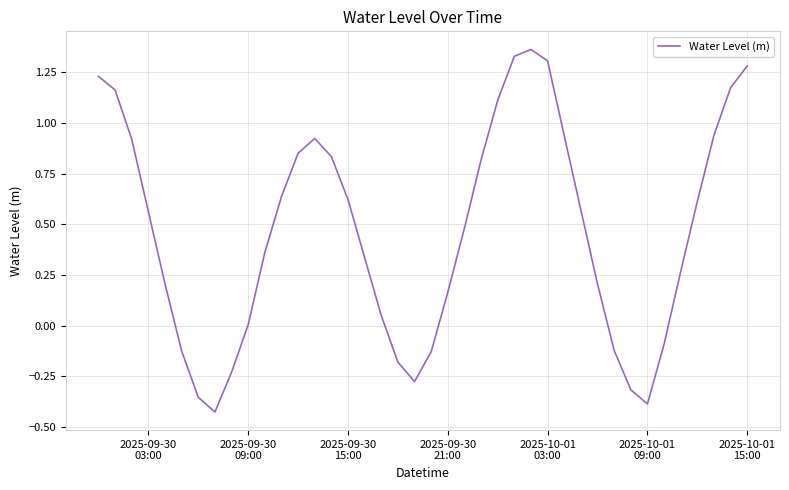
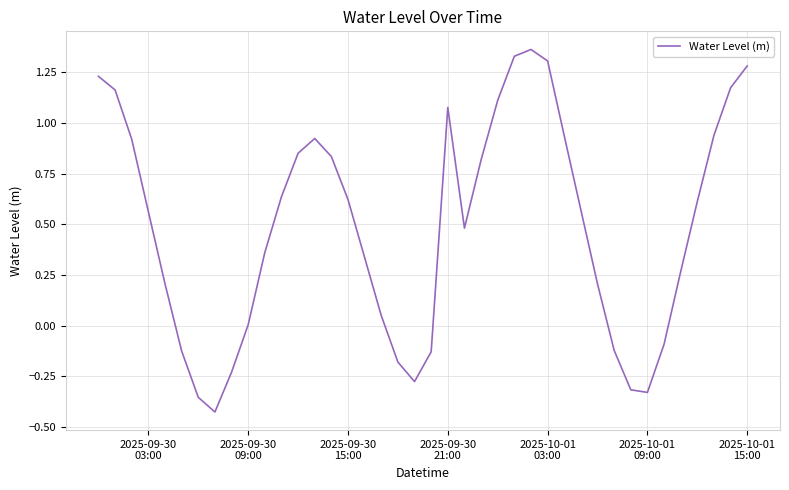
  {
    "2025-09-30 03:00": 0.56,
    "2025-09-30 09:00": 0.00,
    "2025-09-30 15:00": 0.62,
-   "2025-09-30 21:00": 0.16,
+   "2025-09-30 21:00": 1.08,
    "2025-10-01 03:00": 1.31,
-   "2025-10-01 09:00": -0.39,
+   "2025-10-01 09:00": -0.33,
    "2025-10-01 15:00": 1.28
  }
